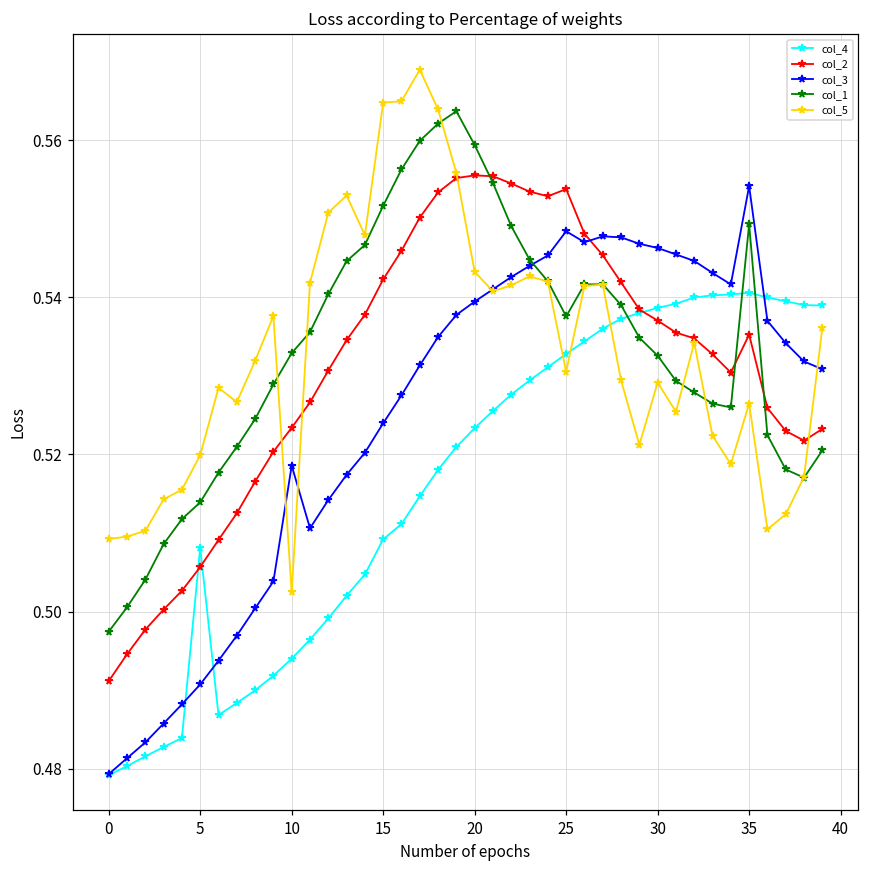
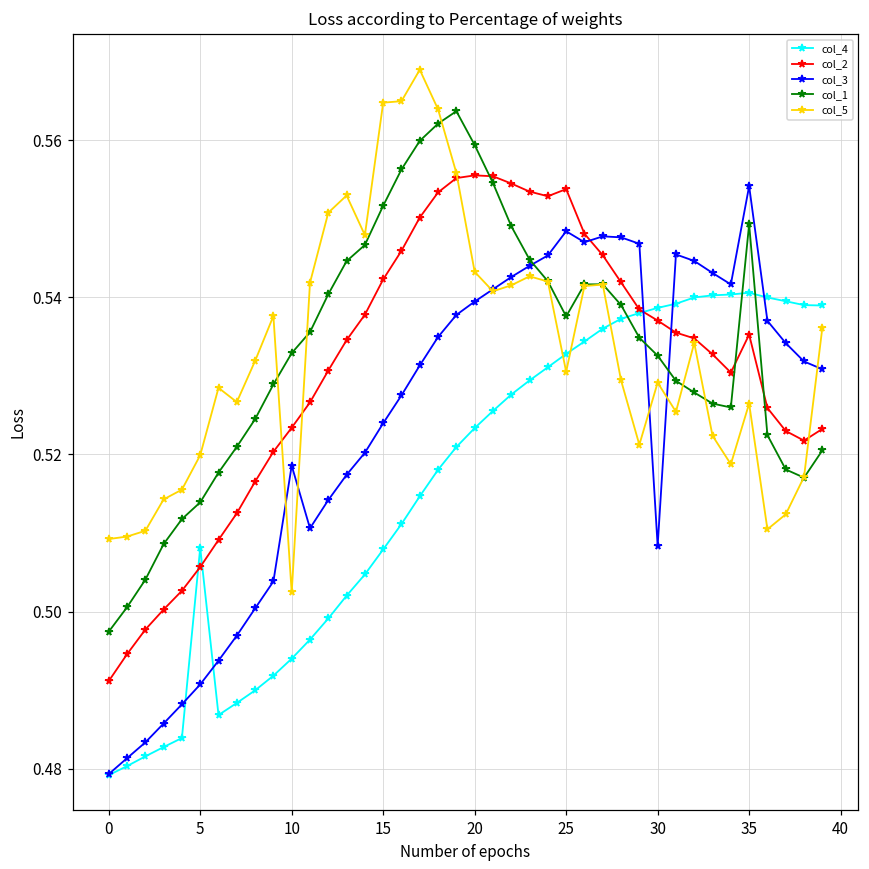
  {
    "col_4": {
      "5": 0.508,
      "10": 0.494,
-     "15": 0.509,
+     "15": 0.508,
      "20": 0.523,
      "25": 0.533,
      "30": 0.539,
      "35": 0.541
    },
    "col_2": {
      "0": 0.491,
      "5": 0.506,
      "10": 0.523,
      "15": 0.542,
      "20": 0.556,
      "25": 0.554,
      "30": 0.537,
      "35": 0.535
    },
    "col_3": {
      "5": 0.491,
      "10": 0.519,
      "15": 0.524,
      "20": 0.539,
      "25": 0.548,
-     "30": 0.546,
+     "30": 0.508,
      "35": 0.554
    },
    "col_1": {
      "0": 0.497,
      "5": 0.514,
      "10": 0.533,
      "15": 0.552,
      "20": 0.559,
      "25": 0.538,
      "30": 0.533,
      "35": 0.549
    },
    "col_5": {
      "0": 0.509,
      "5": 0.520,
      "10": 0.502,
      "15": 0.565,
      "20": 0.543,
      "25": 0.531,
      "30": 0.529,
      "35": 0.526
    }
  }
